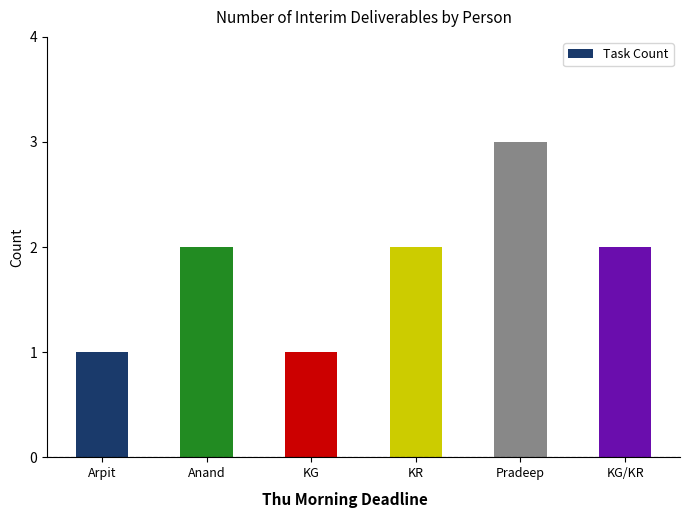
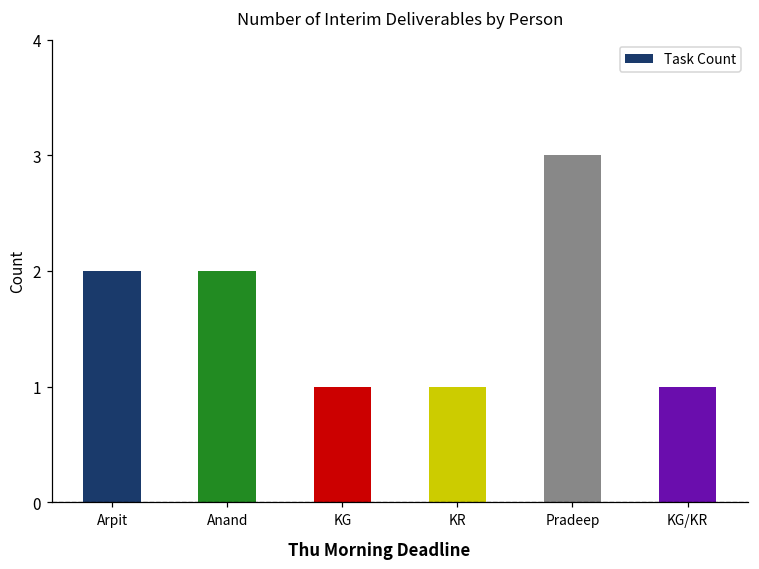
  {
-   "Arpit": 1,
+   "Arpit": 2,
    "Anand": 2,
    "KG": 1,
-   "KR": 2,
+   "KR": 1,
    "Pradeep": 3,
-   "KG/KR": 2
+   "KG/KR": 1
  }
